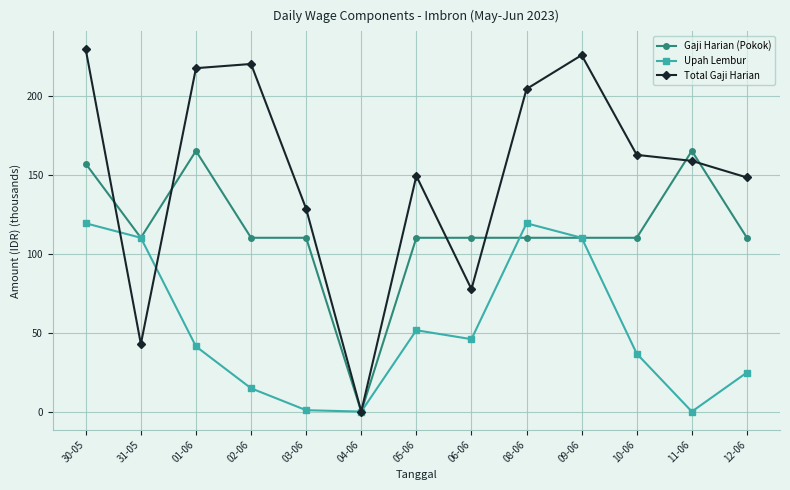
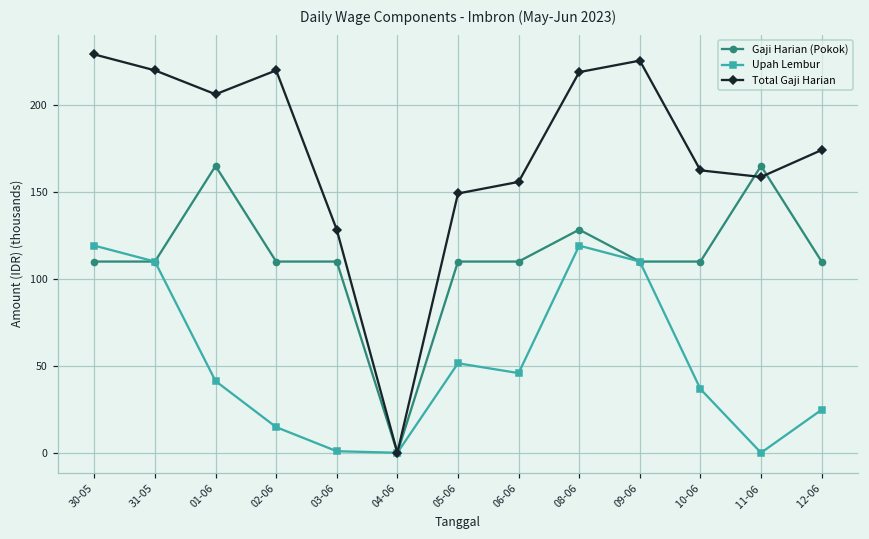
  {
    "Gaji Harian (Pokok)": {
-     "30-05": 157,
+     "30-05": 110,
      "01-06": 165,
      "02-06": 110,
      "03-06": 110,
      "05-06": 110,
      "06-06": 110,
-     "08-06": 110,
+     "08-06": 128,
      "10-06": 110,
      "11-06": 165,
      "12-06": 110
    },
    "Upah Lembur": {
      "30-05": 119,
      "01-06": 41,
      "02-06": 15,
      "03-06": 1,
      "05-06": 51,
      "06-06": 46,
      "08-06": 119,
      "10-06": 37,
      "11-06": 0,
      "12-06": 25
    },
    "Total Gaji Harian": {
      "30-05": 229,
-     "31-05": 43,
-     "01-06": 217,
+     "31-05": 220,
+     "01-06": 206,
      "02-06": 220,
      "03-06": 128,
      "05-06": 149,
-     "06-06": 77,
-     "08-06": 204,
+     "06-06": 156,
+     "08-06": 219,
      "09-06": 226,
      "10-06": 162,
      "11-06": 159,
-     "12-06": 148
+     "12-06": 174
    }
  }
